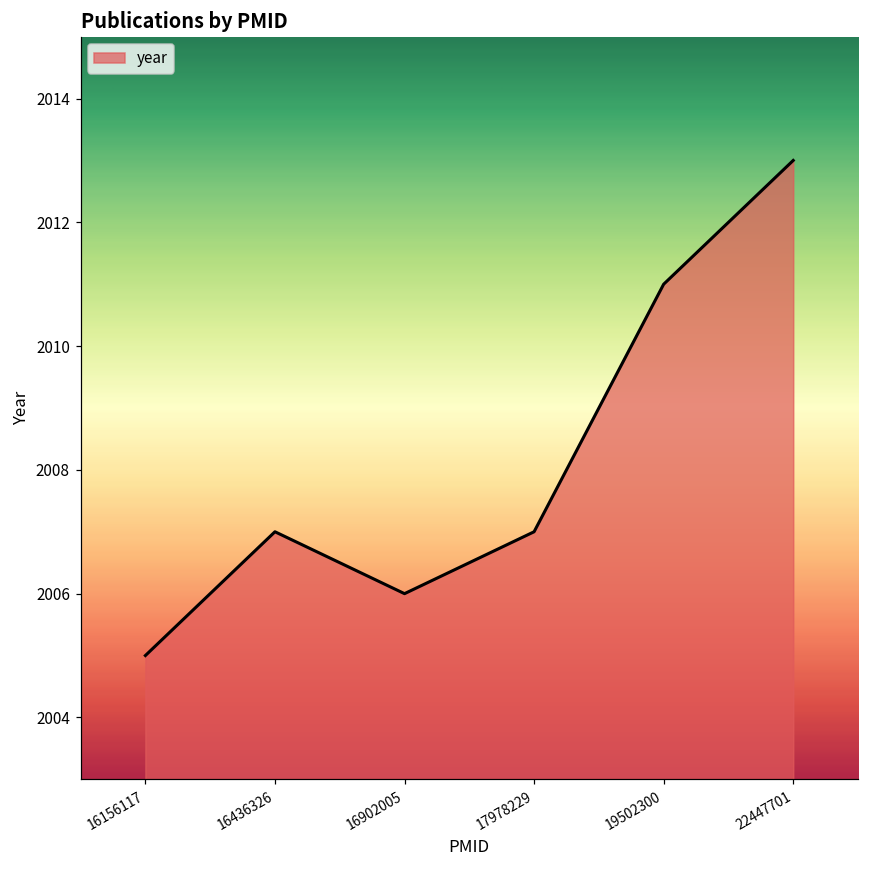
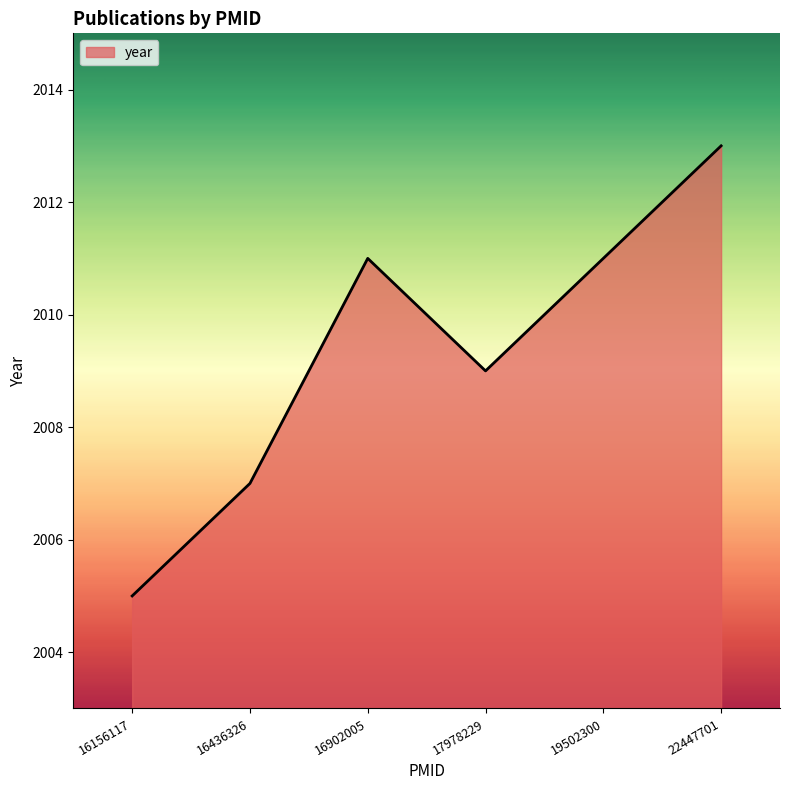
  {
    "16156117": 2005,
    "16436326": 2007,
-   "16902005": 2006,
-   "17978229": 2007,
+   "16902005": 2011,
+   "17978229": 2009,
    "19502300": 2011,
    "22447701": 2013
  }
